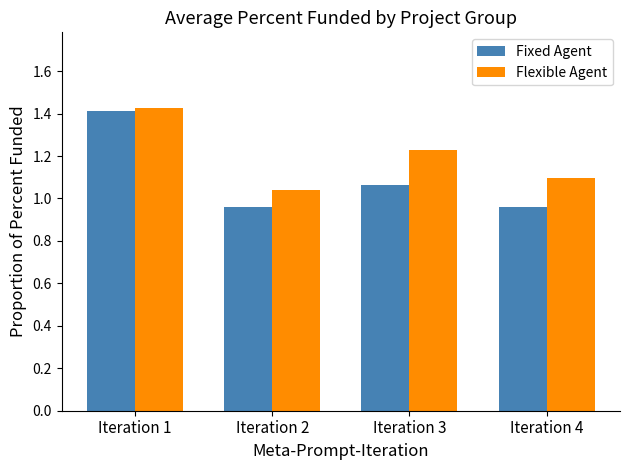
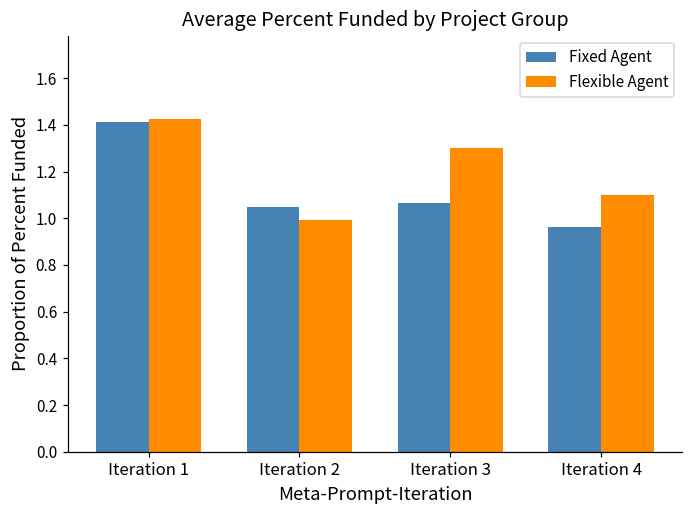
  {
    "Fixed Agent": {
      "Iteration 1": 1.41,
-     "Iteration 2": 0.96,
+     "Iteration 2": 1.05,
      "Iteration 3": 1.06,
      "Iteration 4": 0.96
    },
    "Flexible Agent": {
      "Iteration 1": 1.43,
-     "Iteration 2": 1.04,
-     "Iteration 3": 1.23,
+     "Iteration 2": 0.99,
+     "Iteration 3": 1.30,
      "Iteration 4": 1.10
    }
  }
